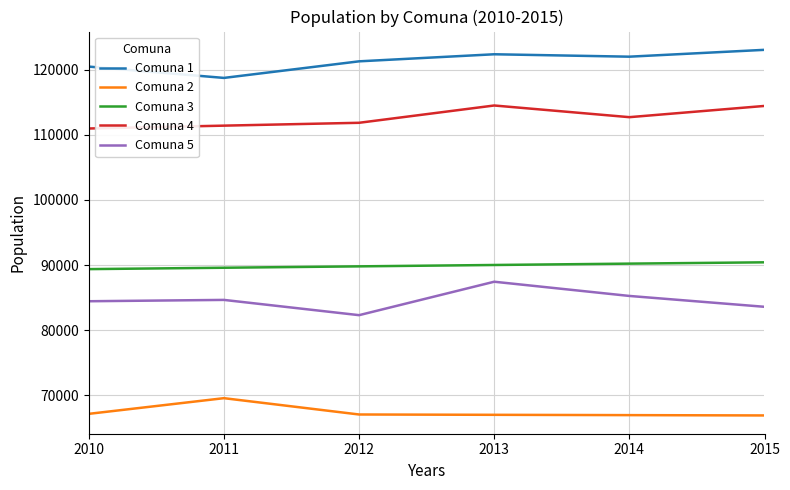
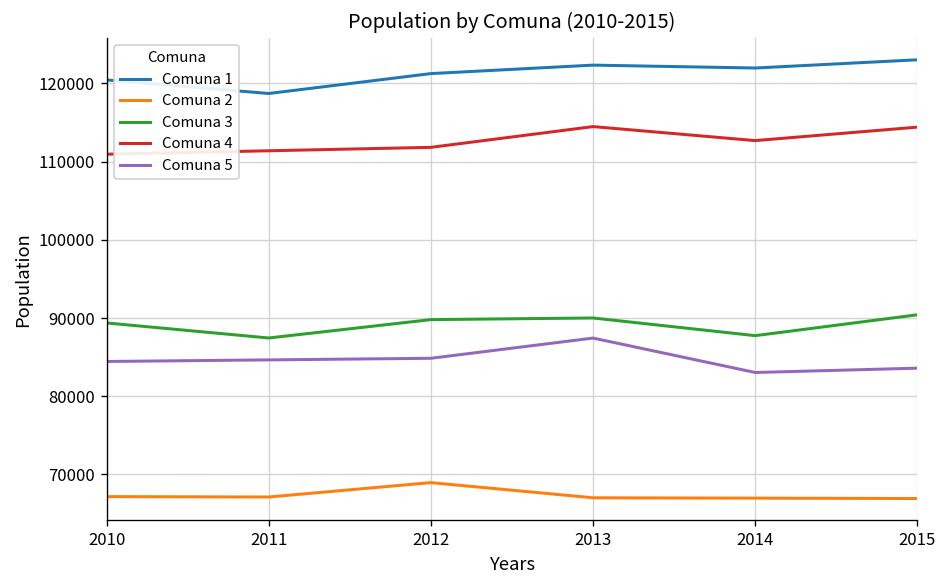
  {
    "Comuna 1": {
      "2010": 120000,
      "2011": 119000,
      "2012": 121000,
      "2013": 122000,
      "2014": 122000,
      "2015": 123000
    },
    "Comuna 2": {
      "2010": 67000,
-     "2011": 70000,
-     "2012": 67000,
+     "2011": 67000,
+     "2012": 69000,
      "2013": 67000,
      "2014": 67000,
      "2015": 67000
    },
    "Comuna 3": {
      "2010": 89000,
-     "2011": 90000,
+     "2011": 87000,
      "2012": 90000,
      "2013": 90000,
-     "2014": 90000,
+     "2014": 88000,
      "2015": 90000
    },
    "Comuna 4": {
      "2010": 111000,
      "2011": 111000,
      "2012": 112000,
      "2013": 114000,
      "2014": 113000,
      "2015": 114000
    },
    "Comuna 5": {
      "2010": 84000,
      "2011": 85000,
-     "2012": 82000,
+     "2012": 85000,
      "2013": 87000,
-     "2014": 85000,
+     "2014": 83000,
      "2015": 84000
    }
  }
